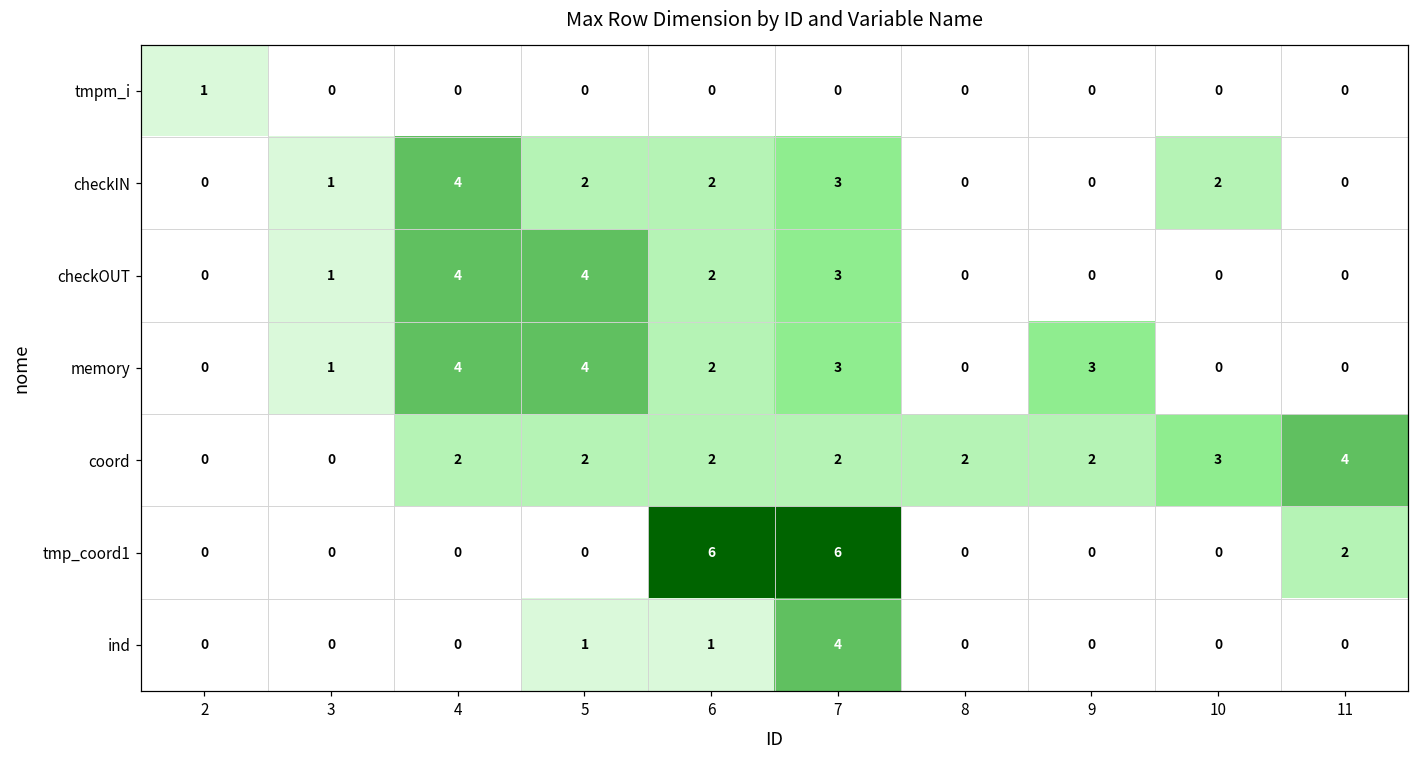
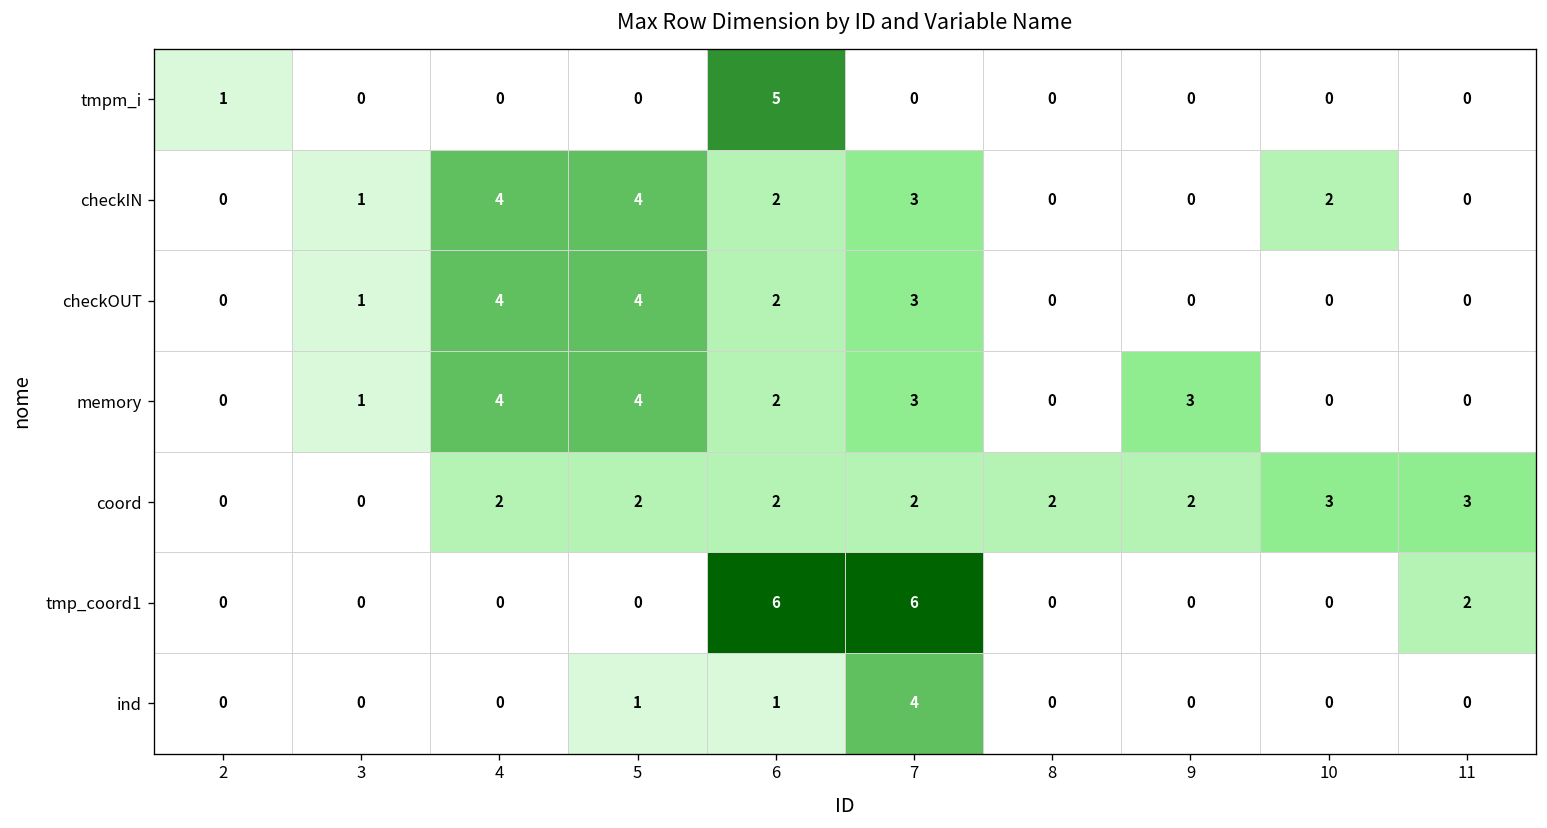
  {
    "tmpm_i": {
      "2": 1,
      "3": 0,
      "4": 0,
      "5": 0,
-     "6": 0,
+     "6": 5,
      "7": 0,
      "8": 0,
      "9": 0,
      "10": 0,
      "11": 0
    },
    "checkIN": {
      "2": 0,
      "3": 1,
      "4": 4,
-     "5": 2,
+     "5": 4,
      "6": 2,
      "7": 3,
      "8": 0,
      "9": 0,
      "10": 2,
      "11": 0
    },
    "checkOUT": {
      "2": 0,
      "3": 1,
      "4": 4,
      "5": 4,
      "6": 2,
      "7": 3,
      "8": 0,
      "9": 0,
      "10": 0,
      "11": 0
    },
    "memory": {
      "2": 0,
      "3": 1,
      "4": 4,
      "5": 4,
      "6": 2,
      "7": 3,
      "8": 0,
      "9": 3,
      "10": 0,
      "11": 0
    },
    "coord": {
      "2": 0,
      "3": 0,
      "4": 2,
      "5": 2,
      "6": 2,
      "7": 2,
      "8": 2,
      "9": 2,
      "10": 3,
-     "11": 4
+     "11": 3
    },
    "tmp_coord1": {
      "2": 0,
      "3": 0,
      "4": 0,
      "5": 0,
      "6": 6,
      "7": 6,
      "8": 0,
      "9": 0,
      "10": 0,
      "11": 2
    },
    "ind": {
      "2": 0,
      "3": 0,
      "4": 0,
      "5": 1,
      "6": 1,
      "7": 4,
      "8": 0,
      "9": 0,
      "10": 0,
      "11": 0
    }
  }
